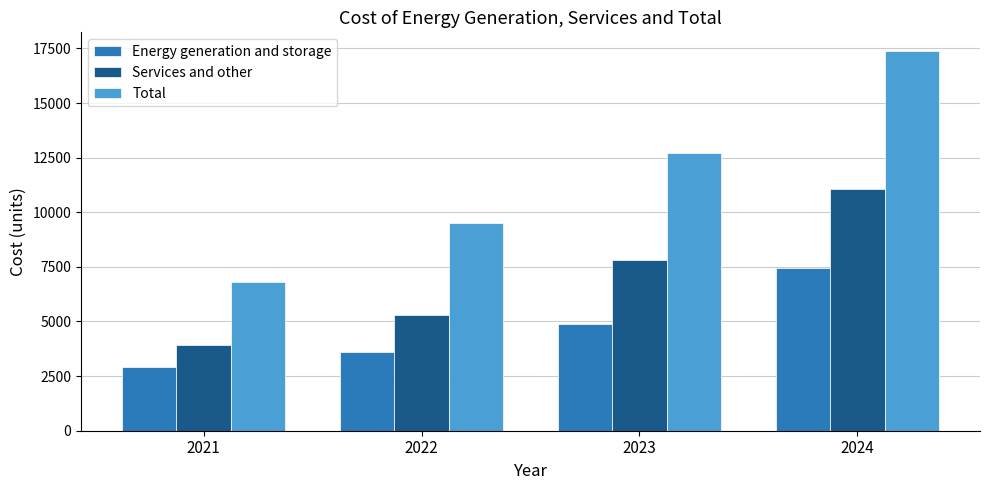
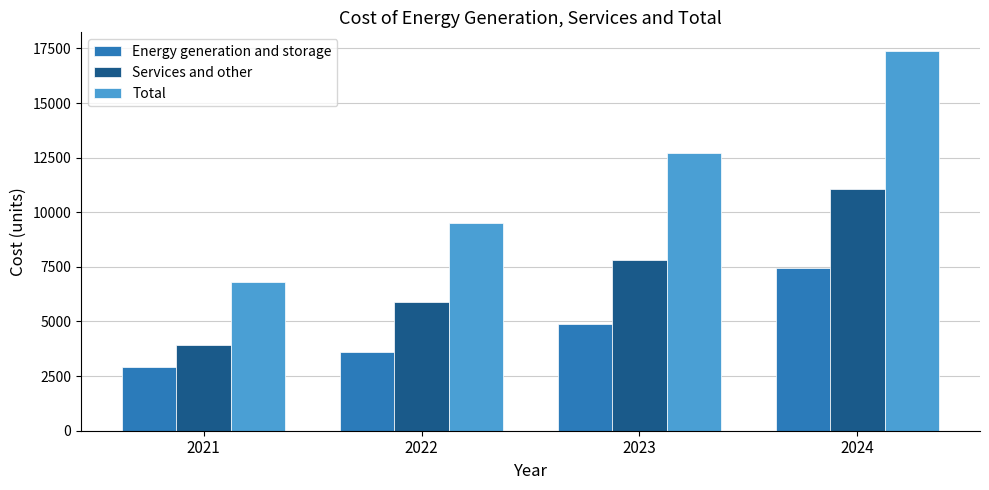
  {
    "Services and other": {
      "2021": 3900,
-     "2022": 5300,
+     "2022": 5900,
      "2023": 7800,
      "2024": 11100
    }
  }
